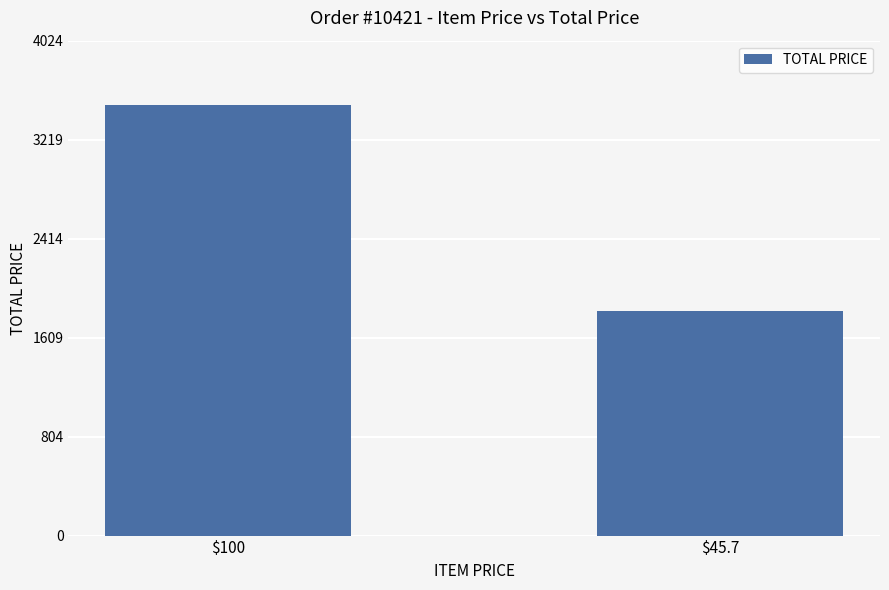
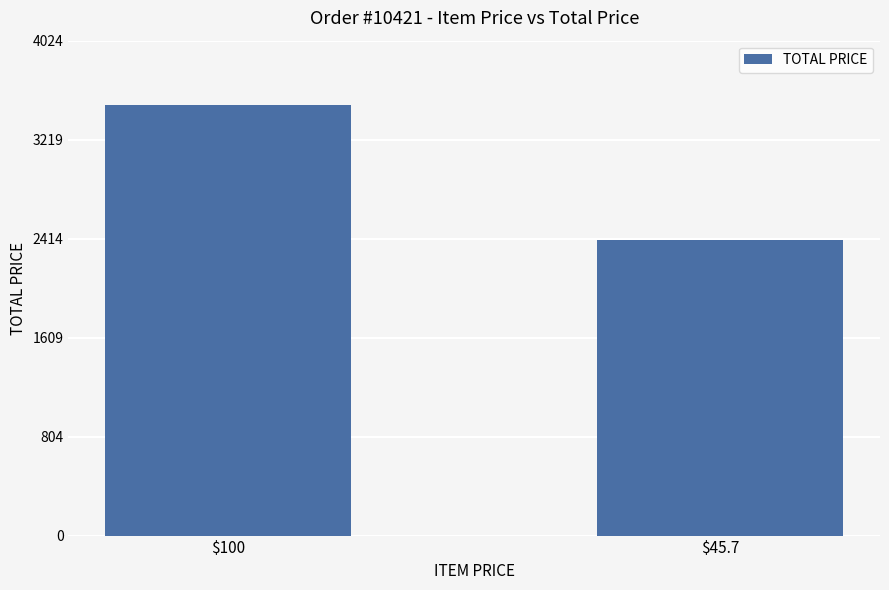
  {
    "$100": 3500,
-   "$45.7": 1830
+   "$45.7": 2410
  }
